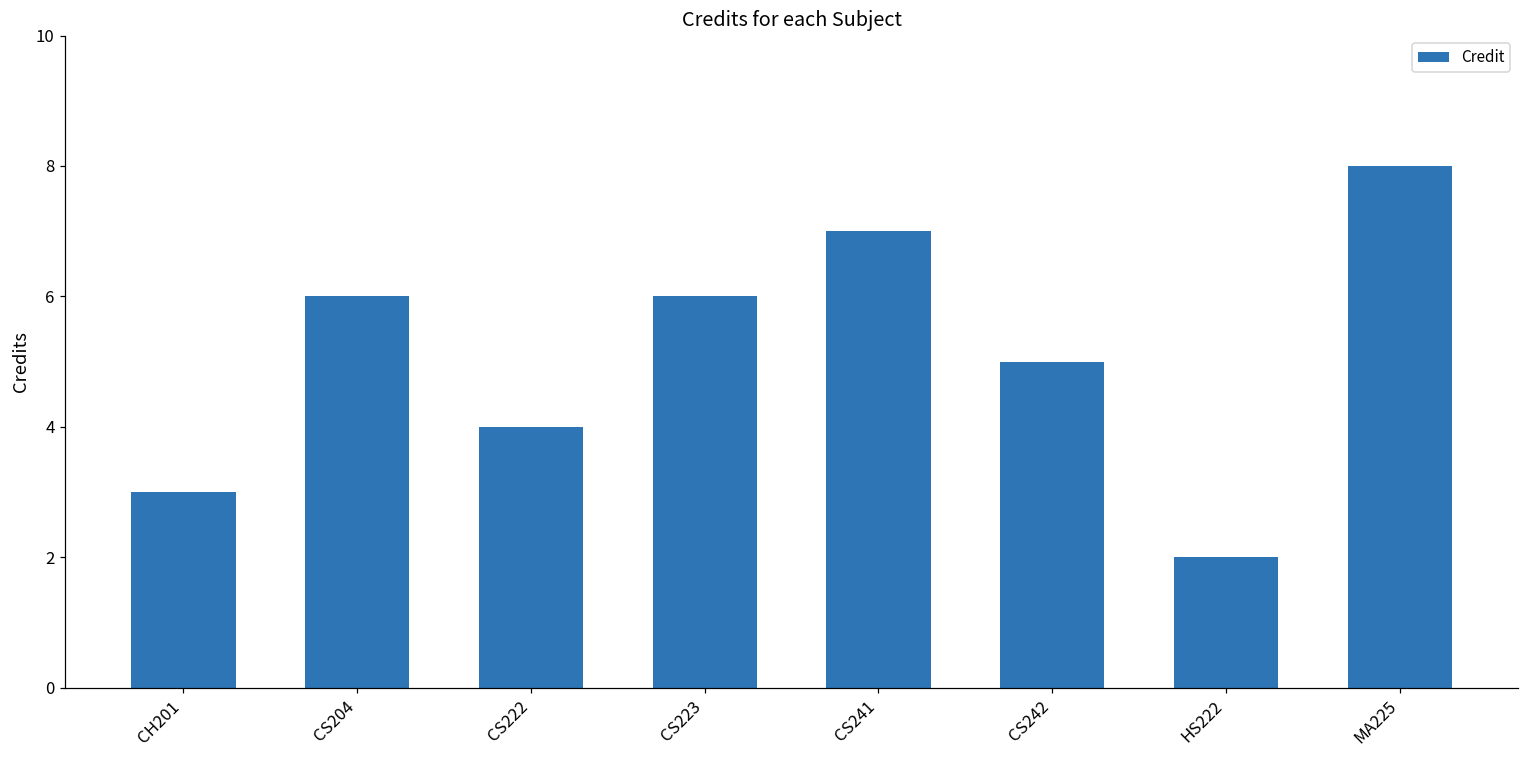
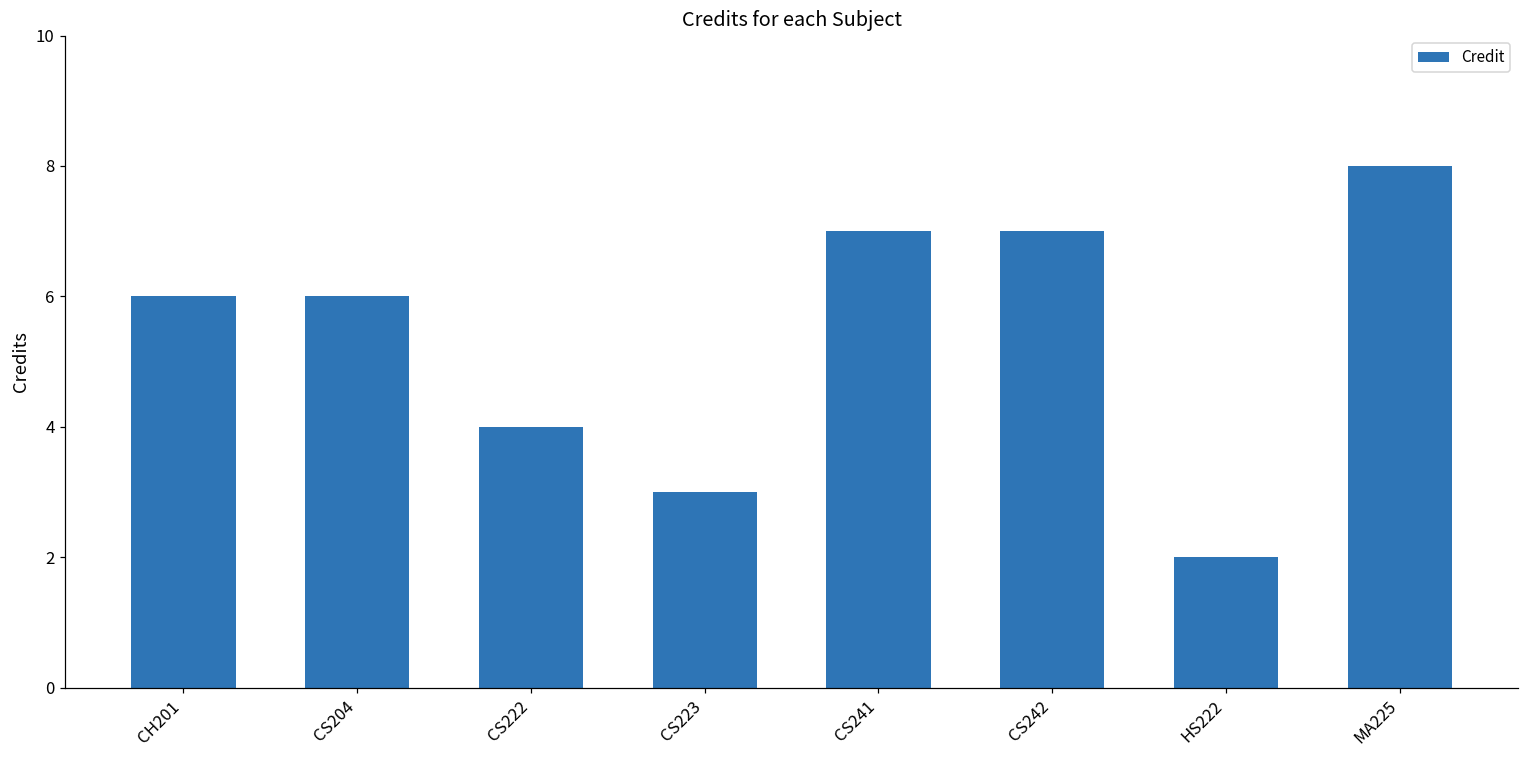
  {
-   "CH201": 3,
+   "CH201": 6,
    "CS204": 6,
    "CS222": 4,
-   "CS223": 6,
+   "CS223": 3,
    "CS241": 7,
-   "CS242": 5,
+   "CS242": 7,
    "HS222": 2,
    "MA225": 8
  }
